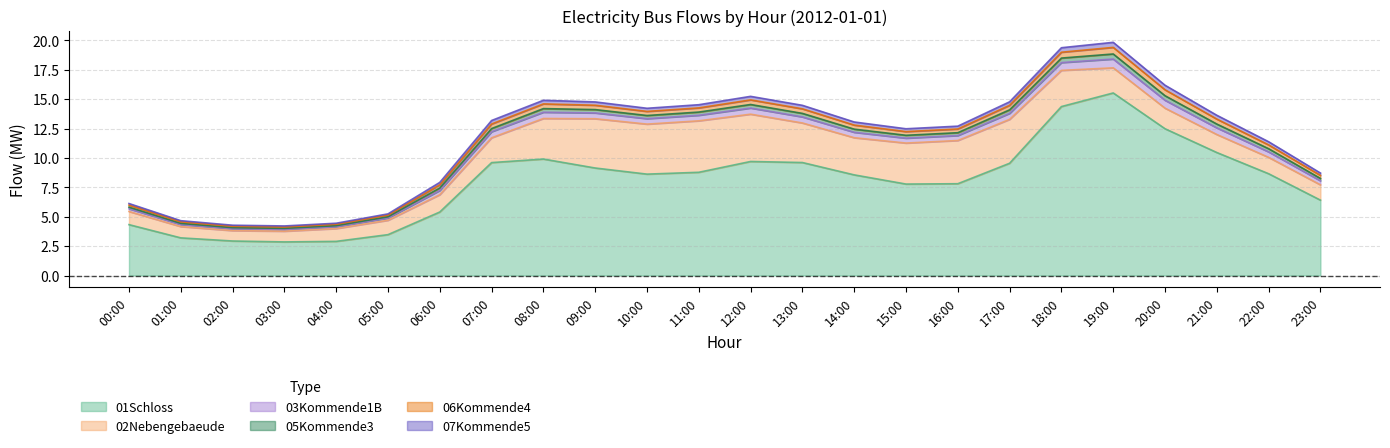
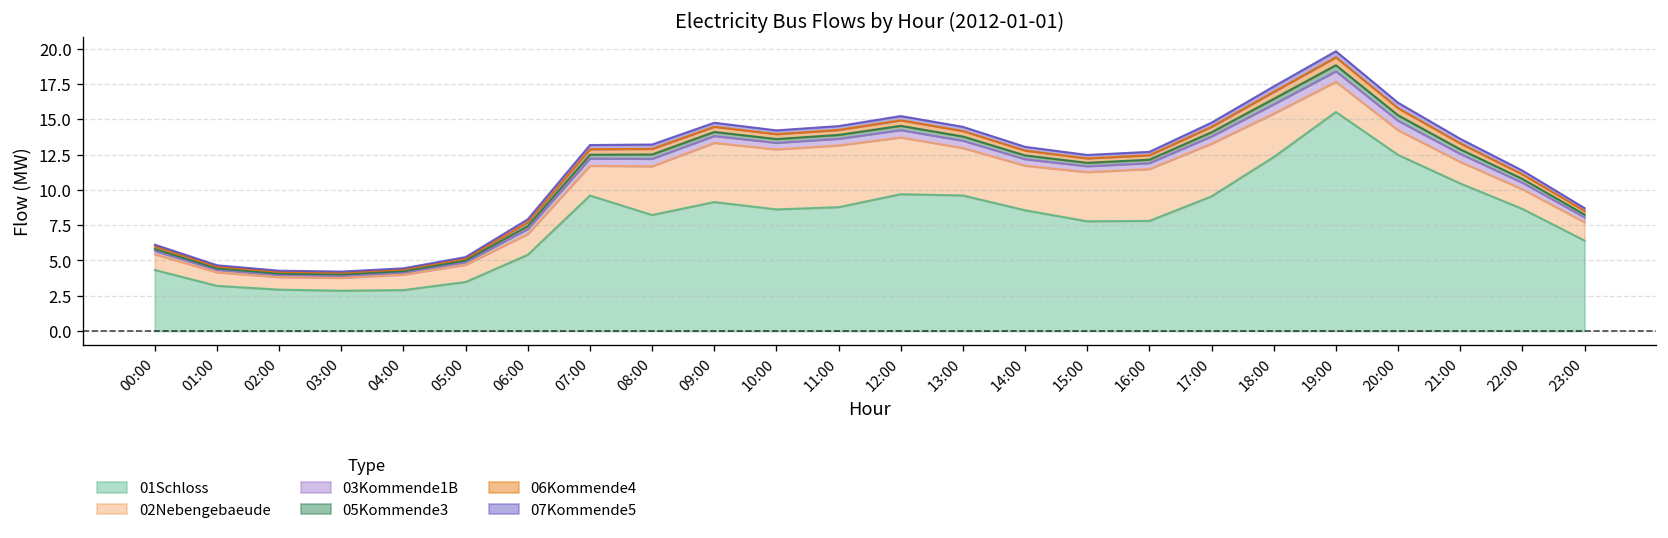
  {
    "01Schloss": {
      "00:00": 4.3,
      "01:00": 3.2,
      "02:00": 2.9,
      "03:00": 2.9,
      "04:00": 2.9,
      "05:00": 3.5,
      "06:00": 5.4,
      "07:00": 9.6,
-     "08:00": 9.9,
+     "08:00": 8.2,
      "09:00": 9.1,
      "10:00": 8.6,
      "11:00": 8.8,
      "12:00": 9.7,
      "13:00": 9.6,
      "14:00": 8.6,
      "15:00": 7.8,
      "16:00": 7.8,
      "17:00": 9.5,
-     "18:00": 14.4,
+     "18:00": 12.3,
      "19:00": 15.5,
      "20:00": 12.5,
      "21:00": 10.5,
      "22:00": 8.7,
      "23:00": 6.4
    },
    "02Nebengebaeude": {
      "00:00": 1.1,
      "06:00": 1.5,
      "07:00": 2.1,
      "08:00": 3.4,
      "09:00": 4.2,
      "10:00": 4.3,
      "11:00": 4.4,
      "12:00": 4.0,
      "13:00": 3.4,
      "14:00": 3.2,
      "15:00": 3.5,
      "16:00": 3.7,
      "17:00": 3.7,
      "18:00": 3.1,
      "19:00": 2.1,
      "20:00": 1.7,
      "21:00": 1.5,
      "22:00": 1.4,
      "23:00": 1.3
    },
    "05Kommende3": {
      "07:00": 0.3,
      "08:00": 0.3,
      "09:00": 0.3,
      "10:00": 0.3,
      "11:00": 0.3,
      "12:00": 0.3,
      "13:00": 0.3,
      "14:00": 0.3,
      "15:00": 0.2,
      "16:00": 0.2,
      "17:00": 0.3,
      "18:00": 0.4,
      "19:00": 0.4,
      "20:00": 0.4,
      "21:00": 0.3,
      "22:00": 0.3
    },
    "06Kommende4": {
      "07:00": 0.4,
      "08:00": 0.4,
      "09:00": 0.4,
      "10:00": 0.3,
      "11:00": 0.4,
      "12:00": 0.4,
      "13:00": 0.4,
      "14:00": 0.3,
      "15:00": 0.3,
      "16:00": 0.3,
      "17:00": 0.4,
      "18:00": 0.5,
      "19:00": 0.6,
      "20:00": 0.5,
      "21:00": 0.4,
      "22:00": 0.3
    }
  }
